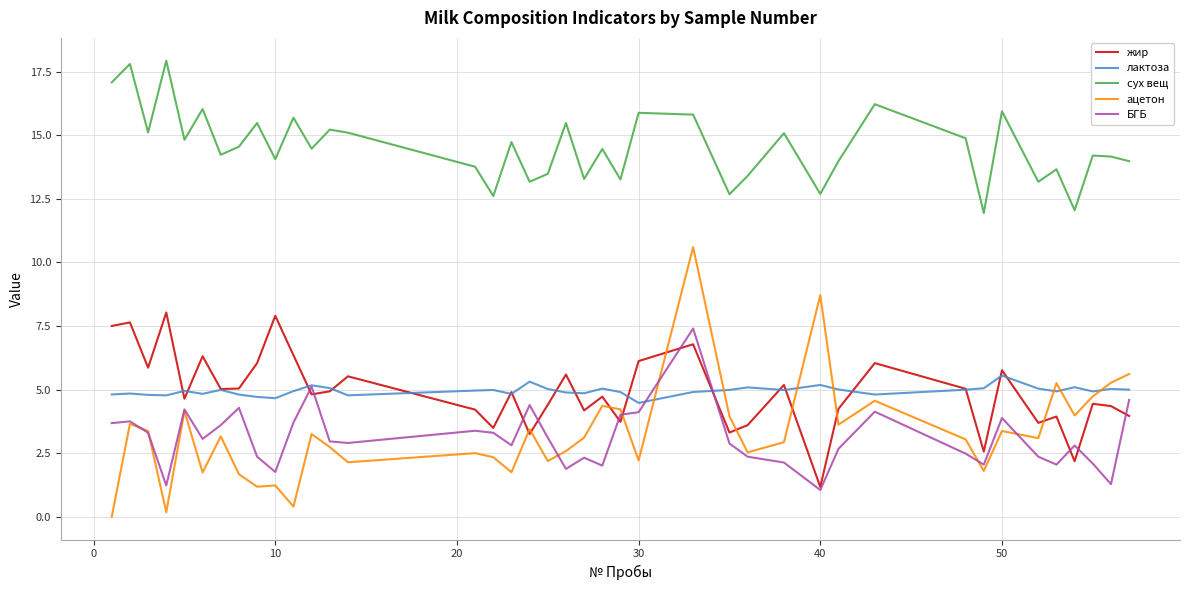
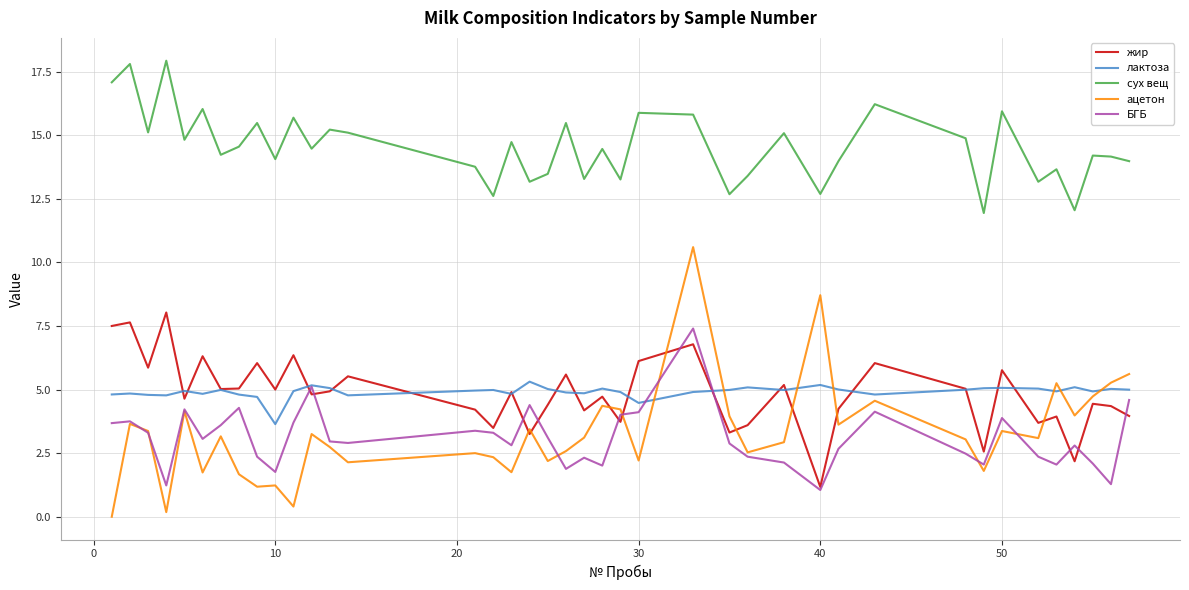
  {
    "жир": {
-     "10": 7.9,
+     "10": 5.0,
      "30": 6.1,
      "40": 1.2,
      "50": 5.8
    },
    "лактоза": {
-     "10": 4.7,
+     "10": 3.6,
      "30": 4.5,
      "40": 5.2,
-     "50": 5.5
+     "50": 5.1
    },
    "сух вещ": {
      "10": 14.1,
      "30": 15.9,
      "40": 12.7,
      "50": 15.9
    },
    "ацетон": {
      "10": 1.2,
      "30": 2.2,
      "40": 8.7,
      "50": 3.4
    },
    "БГБ": {
      "10": 1.8,
      "30": 4.1,
      "40": 1.1,
      "50": 3.9
    }
  }
